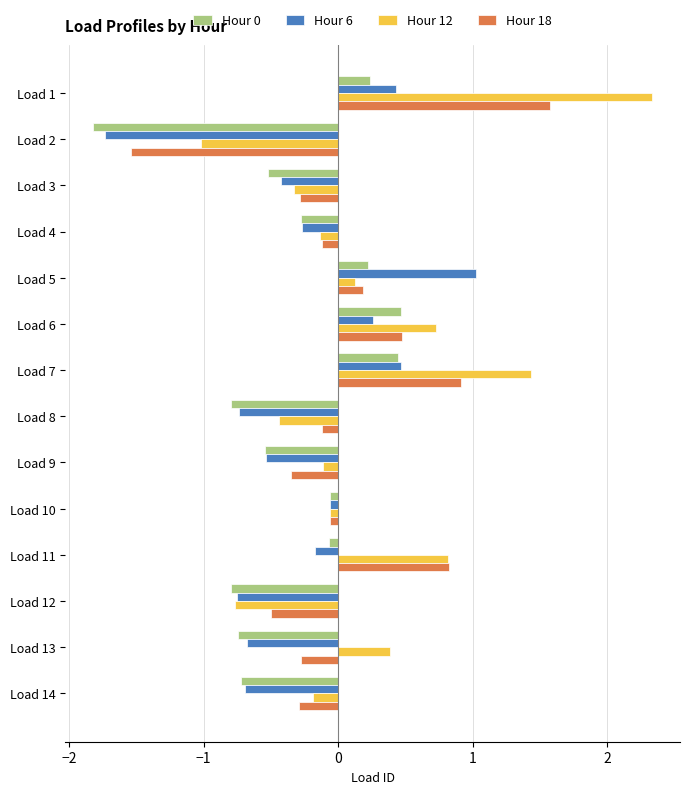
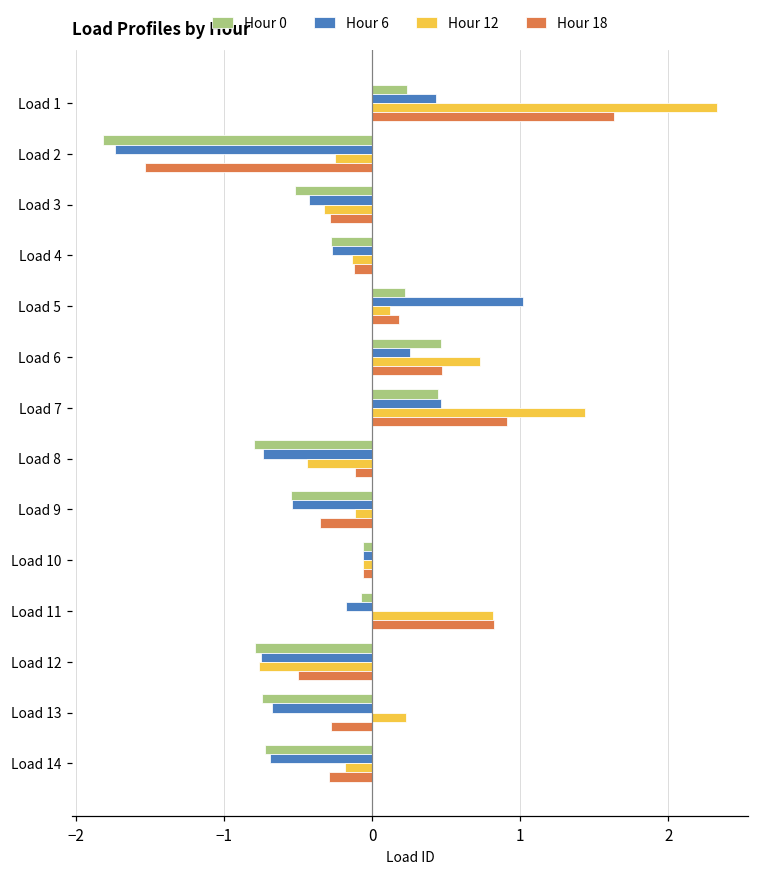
  {
    "Hour 0": {
      "Load 1": 0.23,
      "Load 2": -1.82,
      "Load 3": -0.52,
      "Load 4": -0.28,
      "Load 5": 0.22,
      "Load 6": 0.46,
      "Load 7": 0.44,
      "Load 8": -0.80,
      "Load 9": -0.55,
      "Load 10": -0.06,
      "Load 11": -0.07,
      "Load 12": -0.79,
      "Load 13": -0.75,
      "Load 14": -0.72
    },
    "Hour 6": {
      "Load 1": 0.43,
      "Load 2": -1.74,
      "Load 3": -0.43,
      "Load 4": -0.27,
      "Load 5": 1.02,
      "Load 6": 0.26,
      "Load 7": 0.46,
      "Load 8": -0.74,
      "Load 9": -0.54,
      "Load 10": -0.06,
      "Load 11": -0.17,
      "Load 12": -0.75,
      "Load 13": -0.68,
      "Load 14": -0.69
    },
    "Hour 12": {
      "Load 1": 2.33,
-     "Load 2": -1.02,
+     "Load 2": -0.25,
      "Load 3": -0.32,
      "Load 4": -0.14,
      "Load 5": 0.12,
      "Load 6": 0.73,
      "Load 7": 1.44,
      "Load 8": -0.44,
      "Load 9": -0.11,
      "Load 10": -0.06,
      "Load 11": 0.82,
      "Load 12": -0.77,
-     "Load 13": 0.38,
+     "Load 13": 0.23,
      "Load 14": -0.19
    },
    "Hour 18": {
-     "Load 1": 1.57,
+     "Load 1": 1.63,
      "Load 2": -1.54,
      "Load 3": -0.28,
      "Load 4": -0.12,
      "Load 5": 0.18,
      "Load 6": 0.47,
      "Load 7": 0.91,
      "Load 8": -0.12,
      "Load 9": -0.35,
      "Load 10": -0.06,
      "Load 11": 0.82,
      "Load 12": -0.50,
      "Load 13": -0.28,
      "Load 14": -0.29
    }
  }
